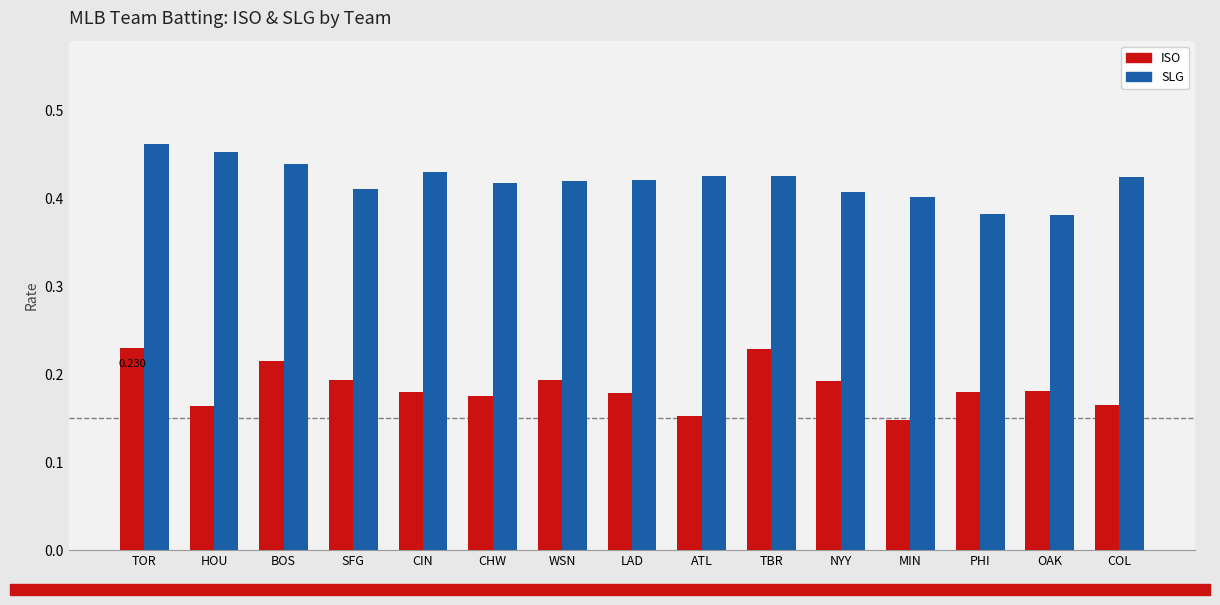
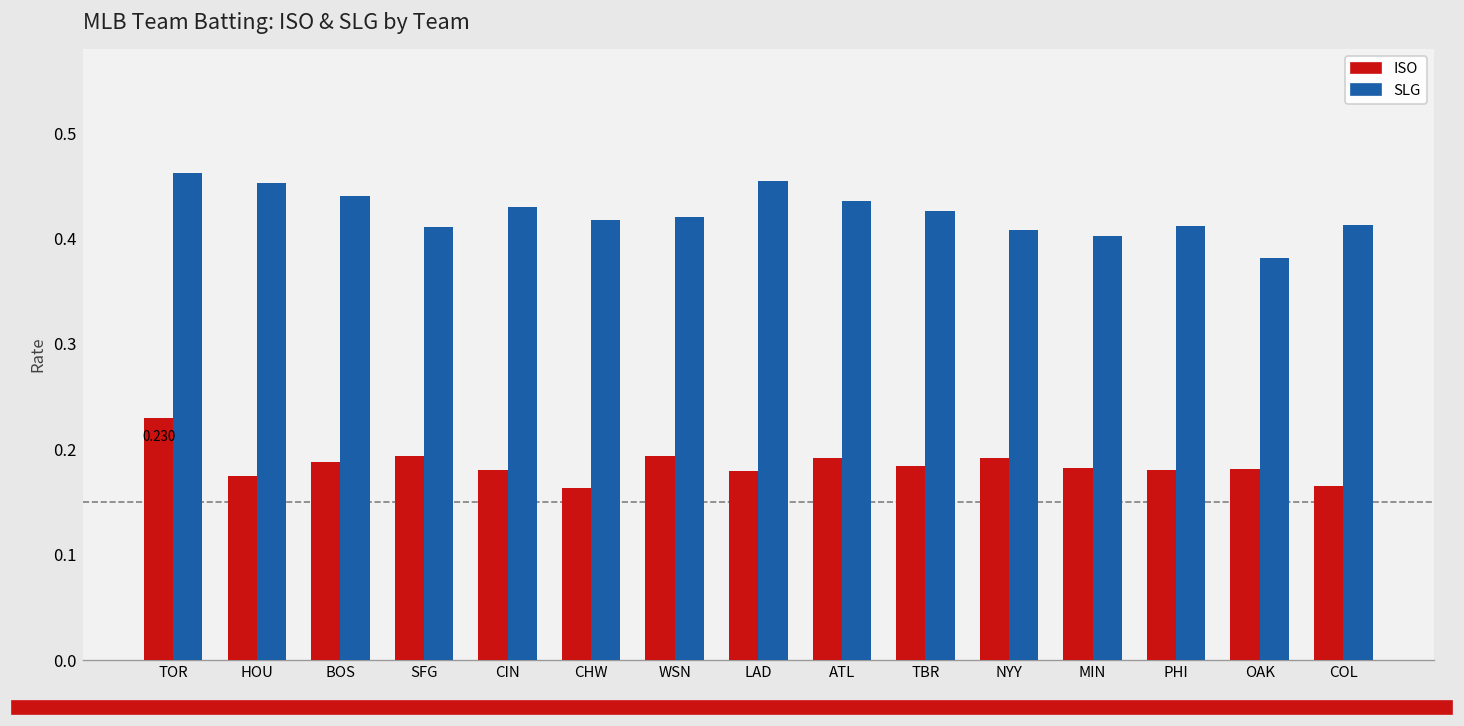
  {
    "ISO": {
-     "HOU": 0.16,
-     "BOS": 0.22,
+     "HOU": 0.18,
+     "BOS": 0.19,
      "SFG": 0.19,
      "CIN": 0.18,
-     "CHW": 0.18,
+     "CHW": 0.16,
      "WSN": 0.19,
      "LAD": 0.18,
-     "ATL": 0.15,
-     "TBR": 0.23,
+     "ATL": 0.19,
+     "TBR": 0.18,
      "NYY": 0.19,
-     "MIN": 0.15,
+     "MIN": 0.18,
      "PHI": 0.18,
      "OAK": 0.18,
      "COL": 0.17
    },
    "SLG": {
      "TOR": 0.46,
      "HOU": 0.45,
      "BOS": 0.44,
      "SFG": 0.41,
      "CIN": 0.43,
      "CHW": 0.42,
      "WSN": 0.42,
-     "LAD": 0.42,
-     "ATL": 0.43,
+     "LAD": 0.46,
+     "ATL": 0.44,
      "TBR": 0.43,
      "NYY": 0.41,
      "MIN": 0.40,
-     "PHI": 0.38,
+     "PHI": 0.41,
      "OAK": 0.38,
-     "COL": 0.43
+     "COL": 0.41
    }
  }
